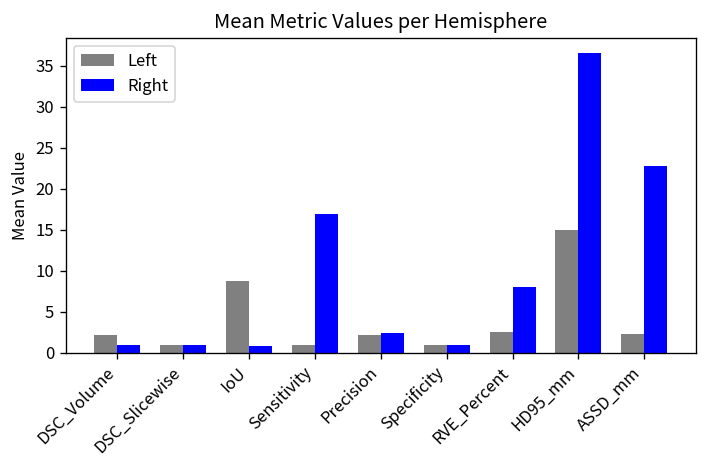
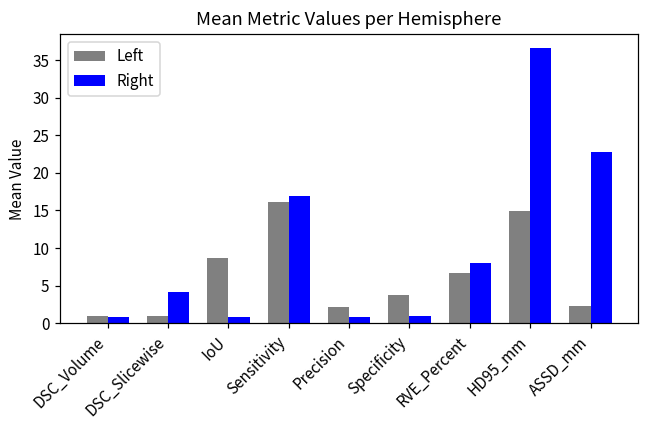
  {
    "Left": {
-     "DSC_Volume": 2,
+     "DSC_Volume": 1,
      "DSC_Slicewise": 1,
      "IoU": 9,
-     "Sensitivity": 1,
+     "Sensitivity": 16,
      "Precision": 2,
-     "Specificity": 1,
-     "RVE_Percent": 2,
+     "Specificity": 4,
+     "RVE_Percent": 7,
      "HD95_mm": 15,
      "ASSD_mm": 2
    },
    "Right": {
      "DSC_Volume": 1,
-     "DSC_Slicewise": 1,
+     "DSC_Slicewise": 4,
      "IoU": 1,
      "Sensitivity": 17,
-     "Precision": 2,
+     "Precision": 1,
      "Specificity": 1,
      "RVE_Percent": 8,
      "HD95_mm": 37,
      "ASSD_mm": 23
    }
  }
